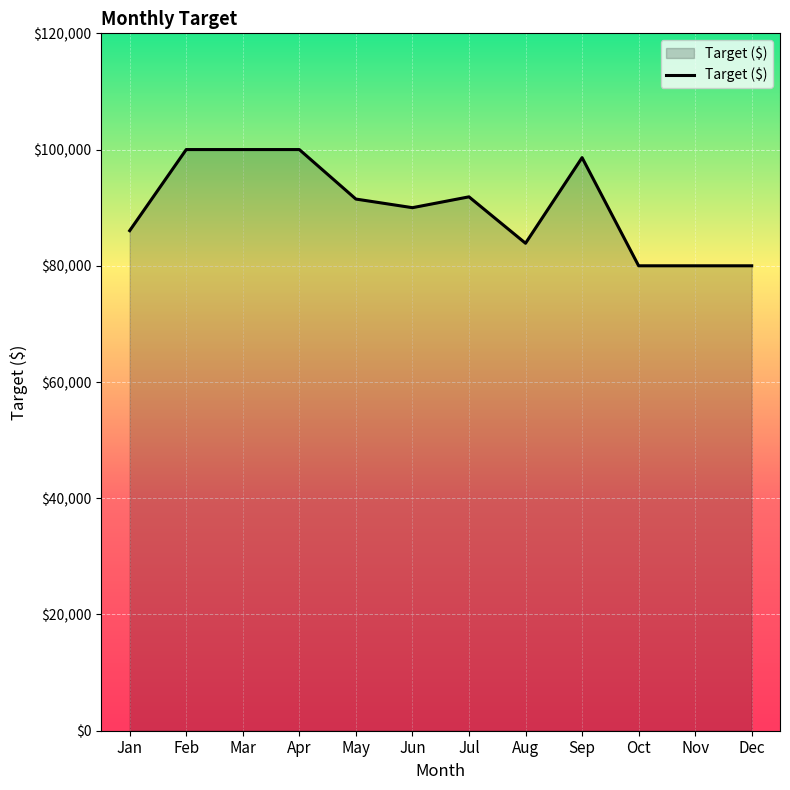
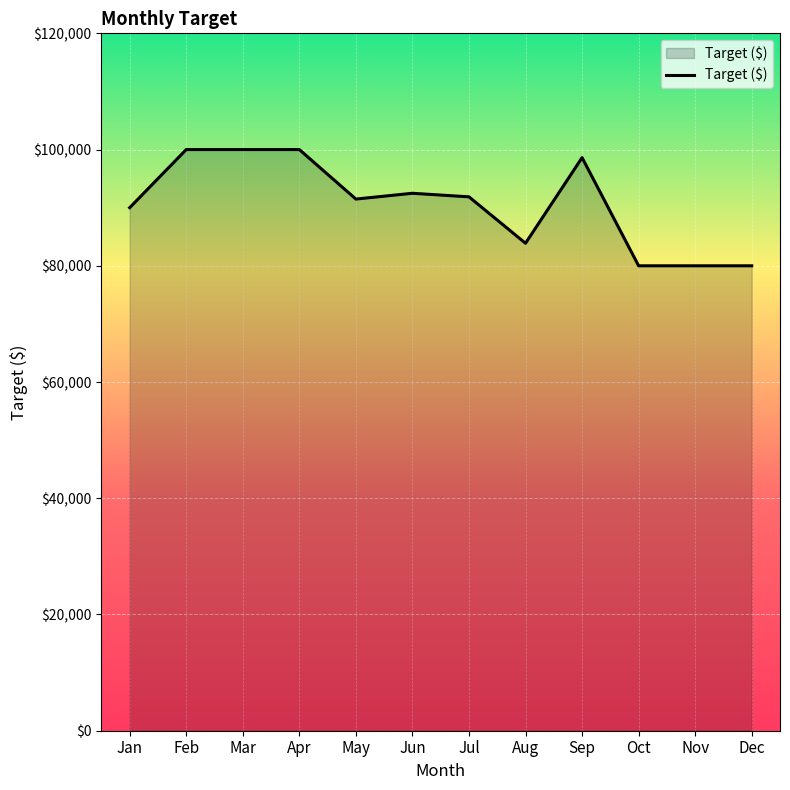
  {
-   "Jan": "$86,000",
+   "Jan": "$90,000",
    "Feb": "$100,000",
    "Mar": "$100,000",
    "Apr": "$100,000",
    "May": "$91,000",
-   "Jun": "$90,000",
+   "Jun": "$92,000",
    "Jul": "$92,000",
    "Aug": "$84,000",
    "Sep": "$99,000",
    "Oct": "$80,000",
    "Nov": "$80,000",
    "Dec": "$80,000"
  }
